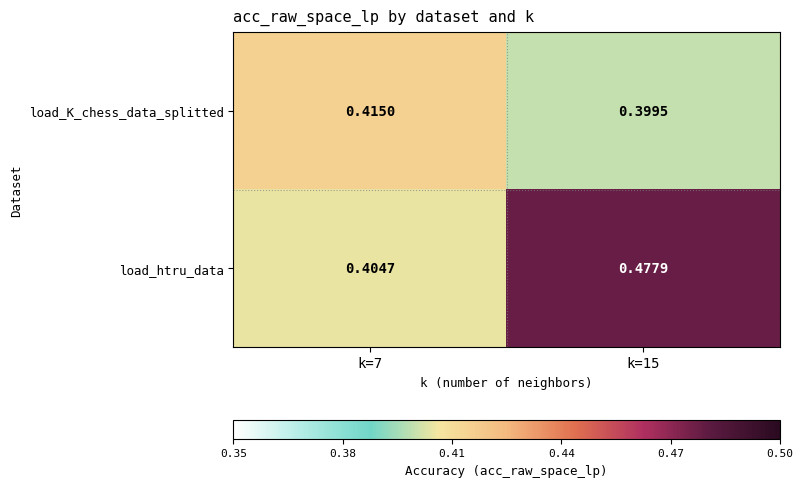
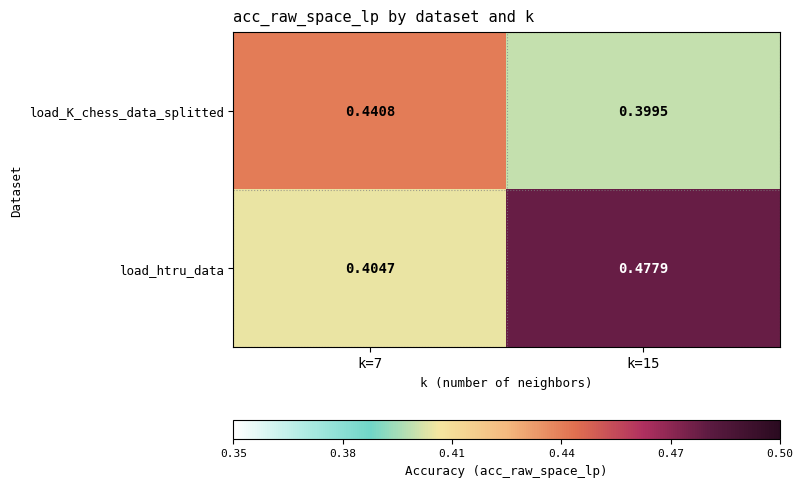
  {
    "load_K_chess_data_splitted": {
-     "k=7": 0.4150,
+     "k=7": 0.4408,
      "k=15": 0.3995
    },
    "load_htru_data": {
      "k=7": 0.4047,
      "k=15": 0.4779
    }
  }
